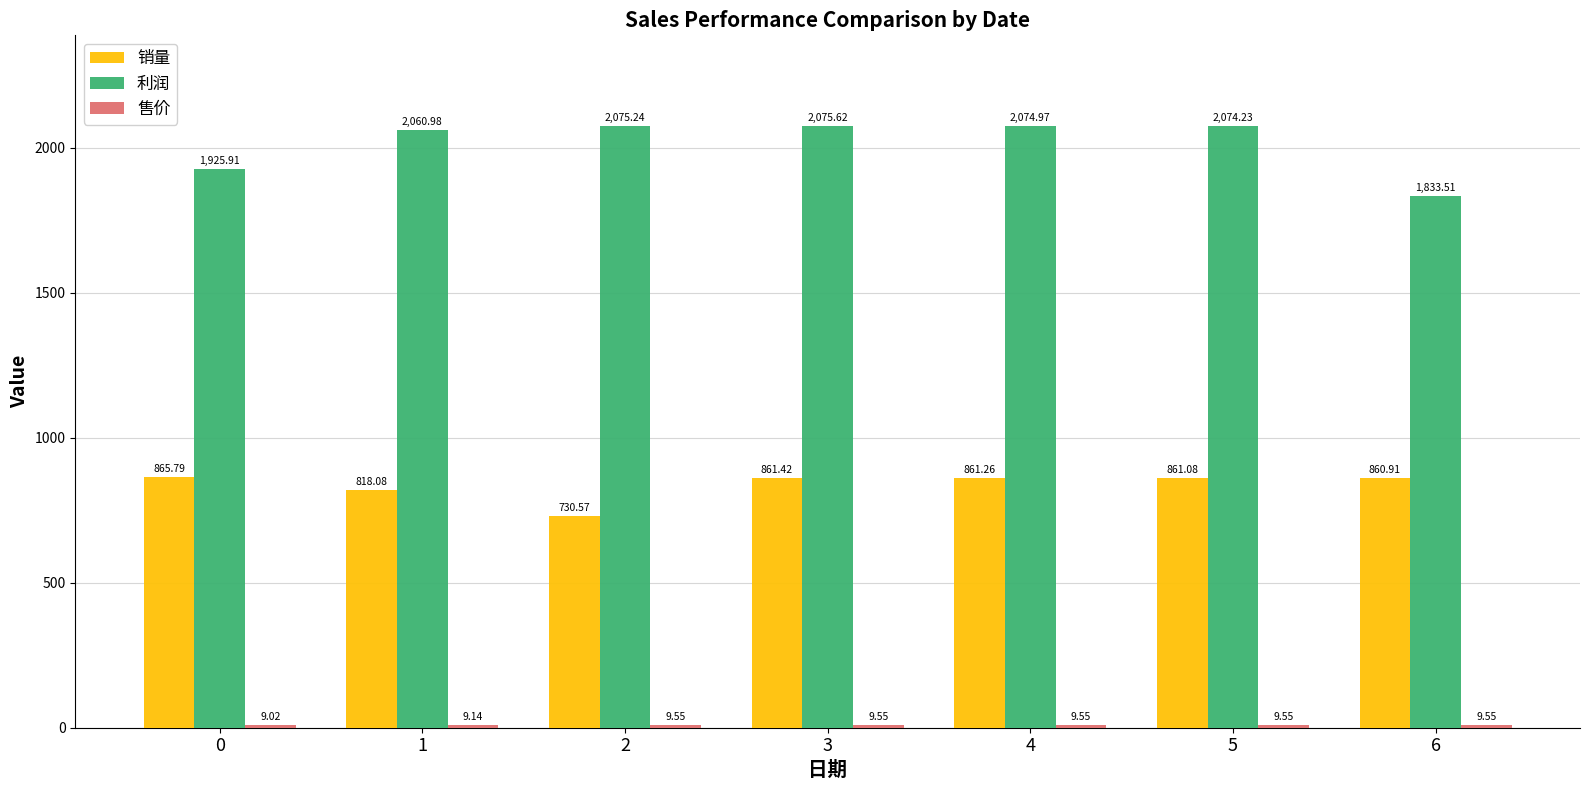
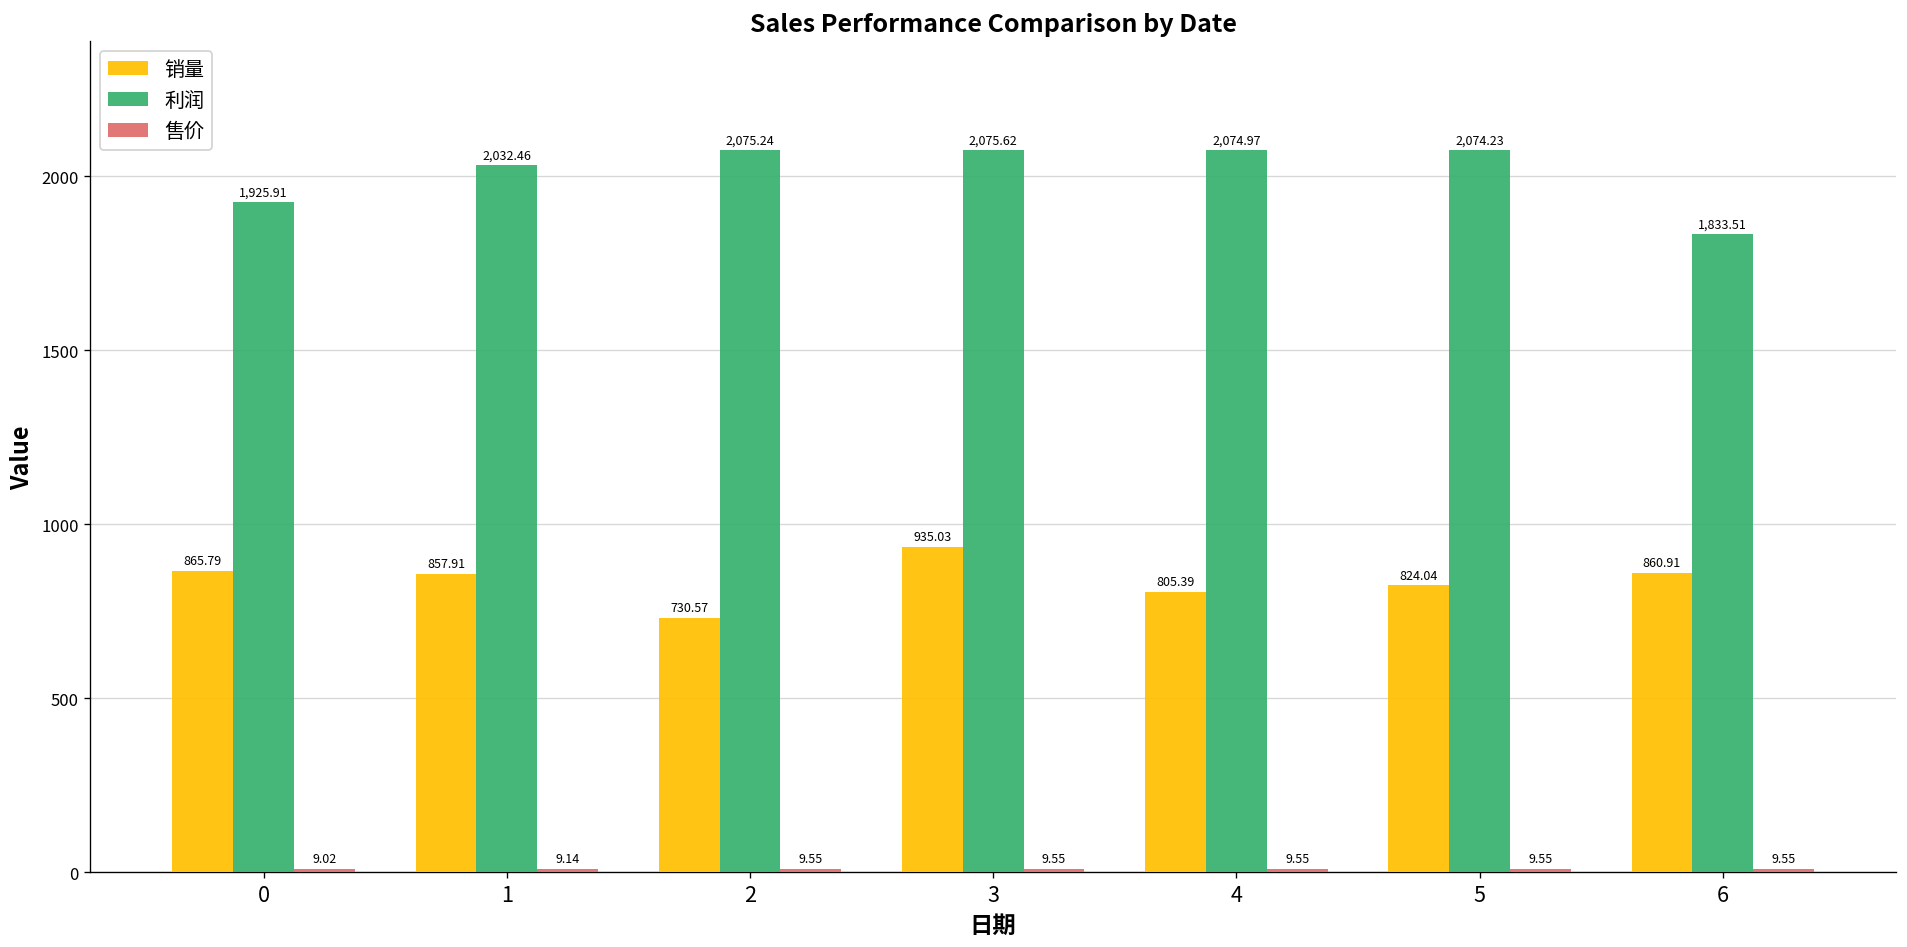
  {
    "销量": {
      "0": "865.79",
-     "1": "818.08",
+     "1": "857.91",
      "2": "730.57",
-     "3": "861.42",
-     "4": "861.26",
-     "5": "861.08",
+     "3": "935.03",
+     "4": "805.39",
+     "5": "824.04",
      "6": "860.91"
    },
    "利润": {
      "0": "1,925.91",
-     "1": "2,060.98",
+     "1": "2,032.46",
      "2": "2,075.24",
      "3": "2,075.62",
      "4": "2,074.97",
      "5": "2,074.23",
      "6": "1,833.51"
    },
    "售价": {
      "0": "9.02",
      "1": "9.14",
      "2": "9.55",
      "3": "9.55",
      "4": "9.55",
      "5": "9.55",
      "6": "9.55"
    }
  }
